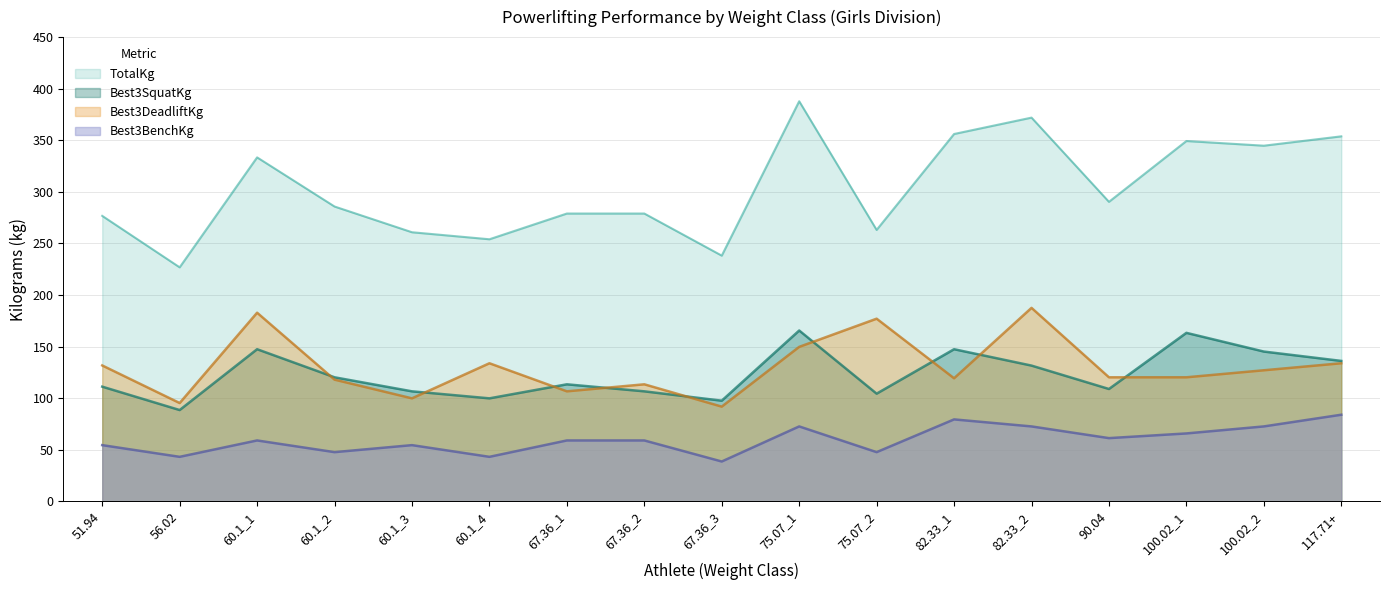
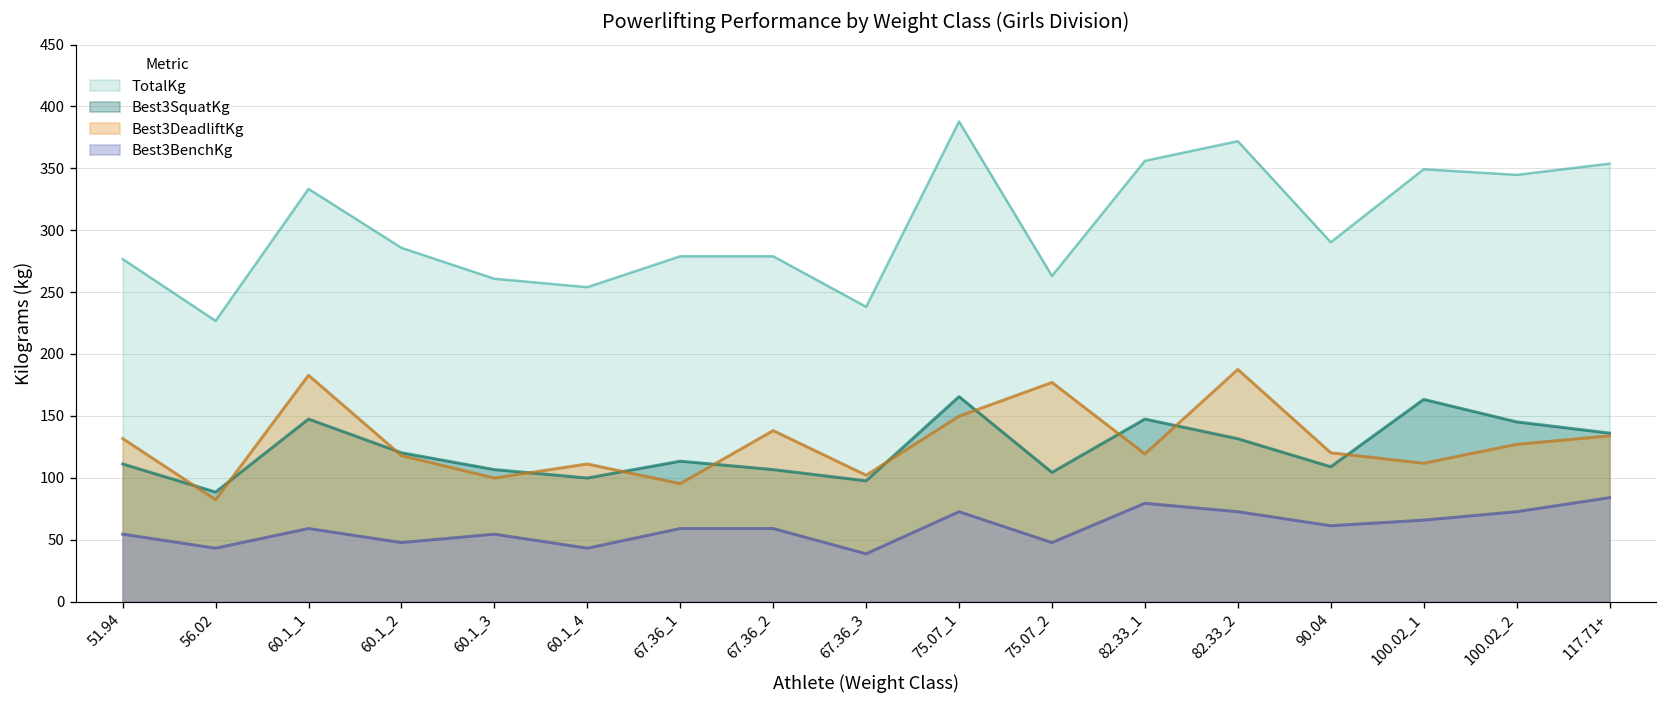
  {
    "Best3DeadliftKg": {
      "51.94": 132,
-     "56.02": 95,
+     "56.02": 82,
      "60.1_1": 183,
      "60.1_3": 100,
-     "60.1_4": 134,
-     "67.36_1": 107,
-     "67.36_2": 113,
-     "67.36_3": 92,
+     "60.1_4": 111,
+     "67.36_1": 95,
+     "67.36_2": 138,
+     "67.36_3": 102,
      "75.07_1": 150,
      "75.07_2": 177,
      "82.33_1": 119,
      "82.33_2": 188,
      "90.04": 120,
-     "100.02_1": 120,
+     "100.02_1": 112,
      "100.02_2": 127
    }
  }
